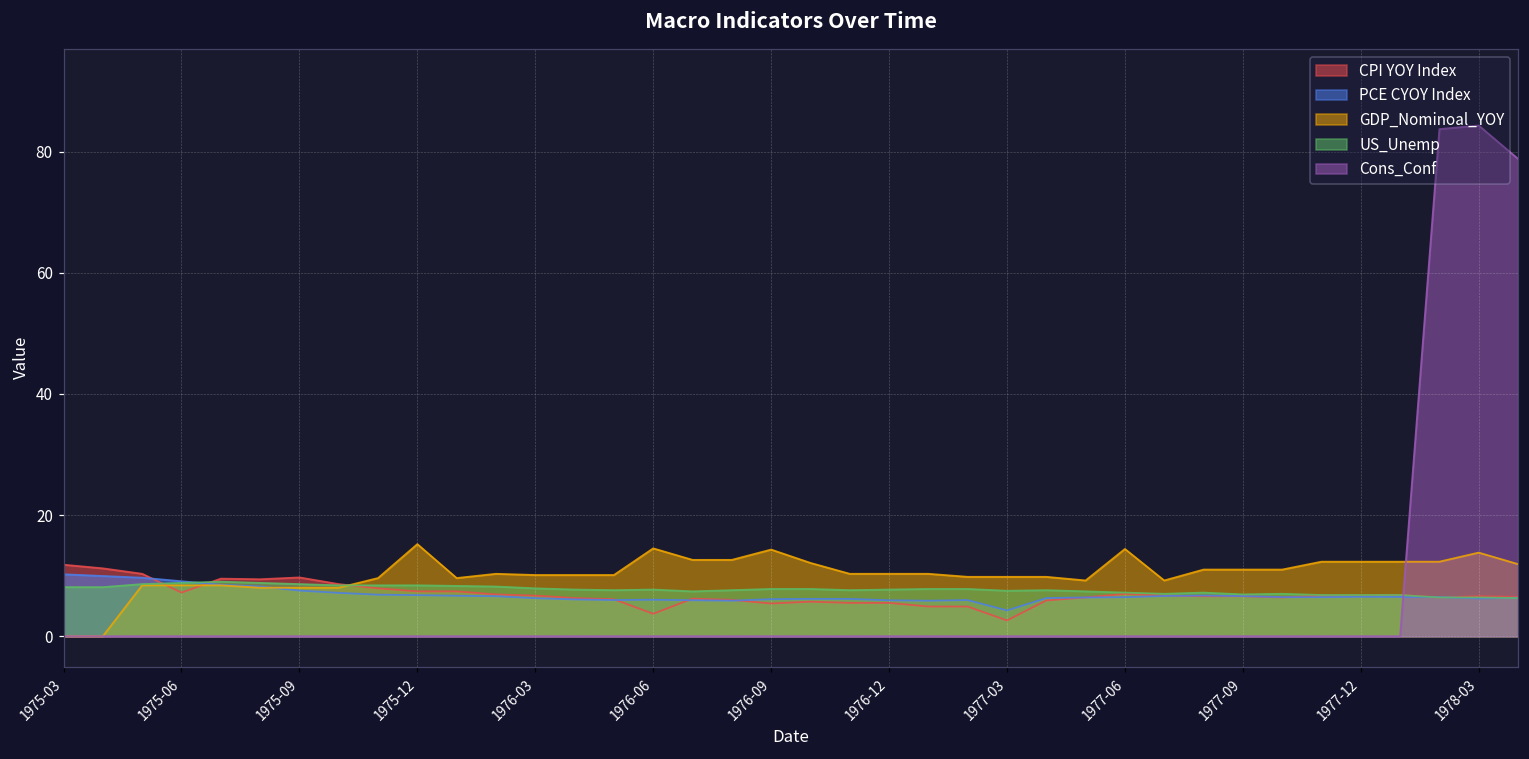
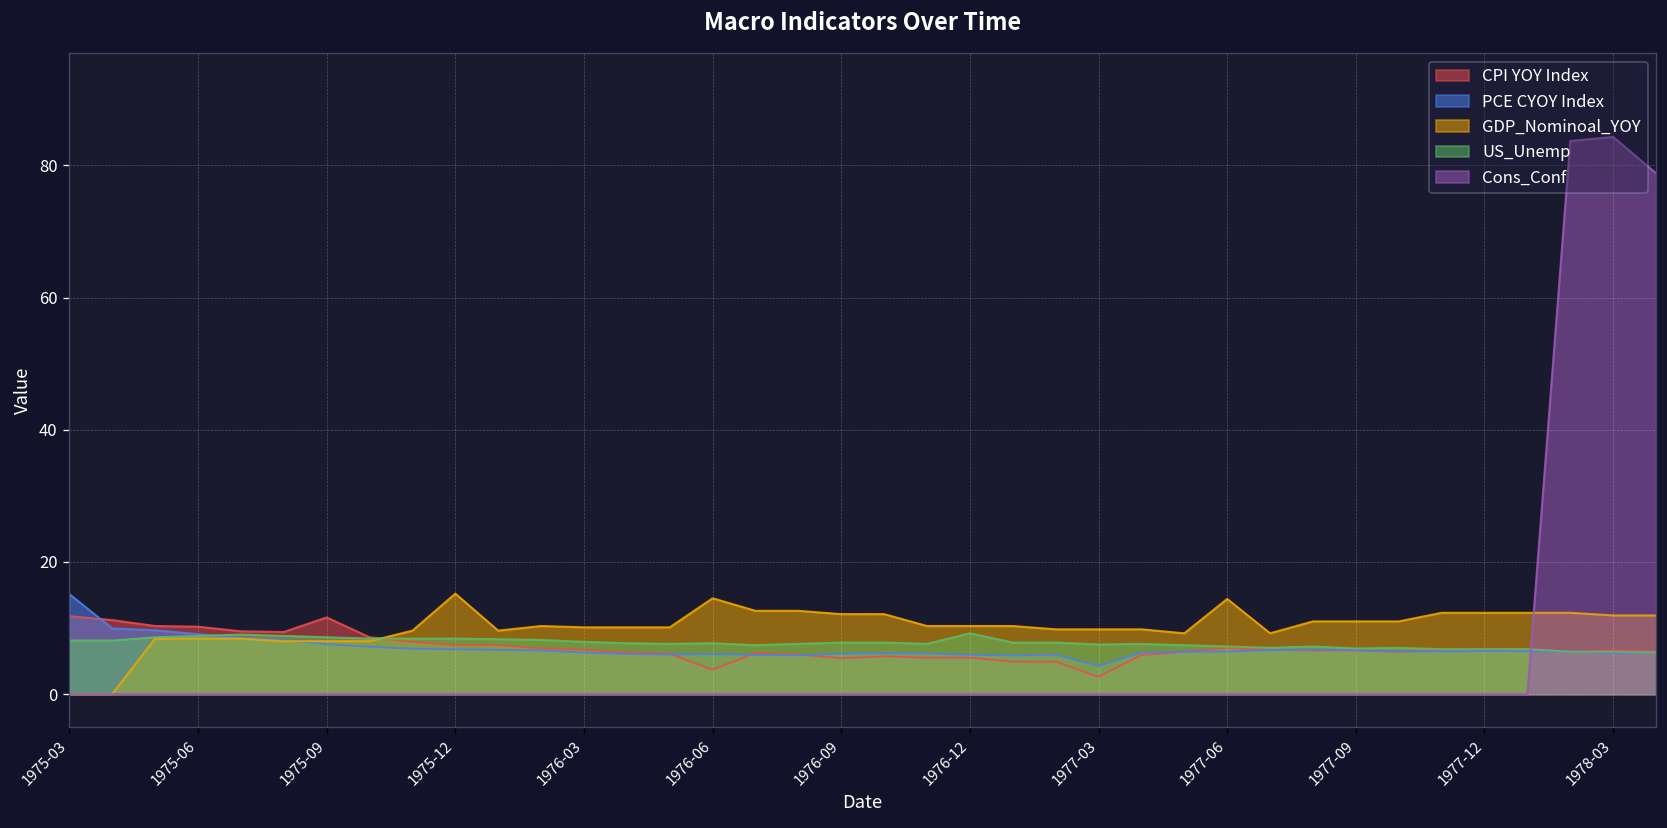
  {
    "CPI YOY Index": {
      "1975-03": 12,
-     "1975-06": 7,
-     "1975-09": 10,
+     "1975-06": 10,
+     "1975-09": 12,
      "1975-12": 7,
      "1976-06": 4,
      "1976-09": 5,
      "1977-03": 3
    },
    "PCE CYOY Index": {
-     "1975-03": 10,
+     "1975-03": 15,
      "1975-09": 8,
      "1975-12": 7,
      "1976-06": 6,
      "1976-09": 6,
      "1977-03": 4,
      "1977-06": 6
    },
    "GDP_Nominoal_YOY": {
      "1975-09": 8,
      "1975-12": 15,
      "1976-03": 10,
      "1976-06": 15,
-     "1976-09": 14,
+     "1976-09": 12,
      "1976-12": 10,
      "1977-03": 10,
      "1977-06": 14,
      "1977-09": 11,
      "1977-12": 12,
-     "1978-03": 14
+     "1978-03": 12
    },
    "US_Unemp": {
      "1975-03": 8,
      "1975-09": 9,
      "1975-12": 8,
      "1976-03": 8,
      "1976-06": 8,
      "1976-09": 8,
-     "1976-12": 8,
+     "1976-12": 9,
      "1977-03": 8
    },
    "Cons_Conf": {
      "1975-06": 0,
      "1975-09": 0,
      "1975-12": 0,
      "1976-03": 0,
      "1976-06": 0,
      "1976-09": 0,
      "1976-12": 0,
      "1977-03": 0,
      "1977-06": 0,
      "1977-09": 0,
      "1977-12": 0
    }
  }
